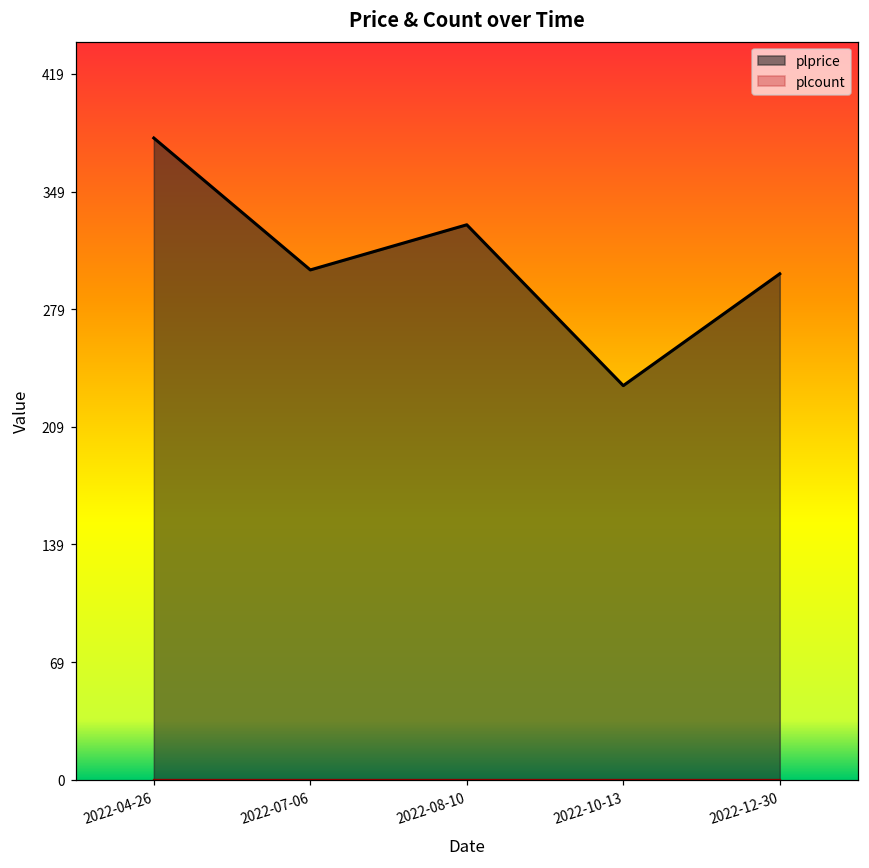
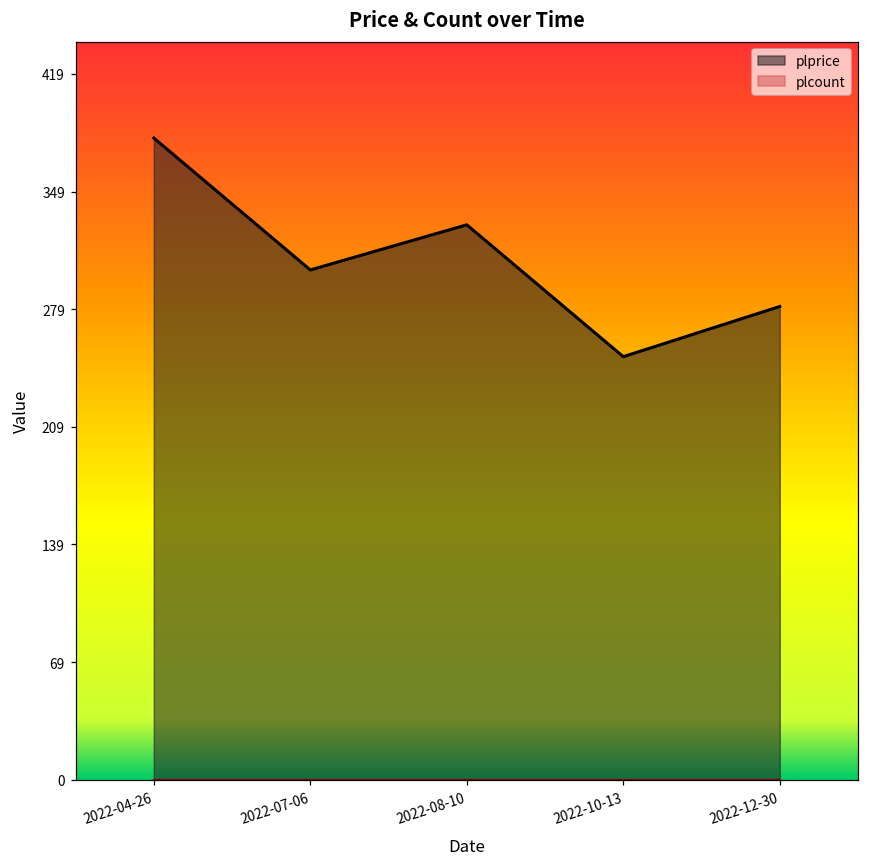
  {
    "plprice": {
      "2022-04-26": 381,
      "2022-07-06": 303,
      "2022-08-10": 330,
-     "2022-10-13": 234,
-     "2022-12-30": 300
+     "2022-10-13": 251,
+     "2022-12-30": 281
    },
    "plcount": {
      "2022-04-26": 0,
      "2022-07-06": 0,
      "2022-08-10": 0,
      "2022-10-13": 0,
      "2022-12-30": 0
    }
  }
